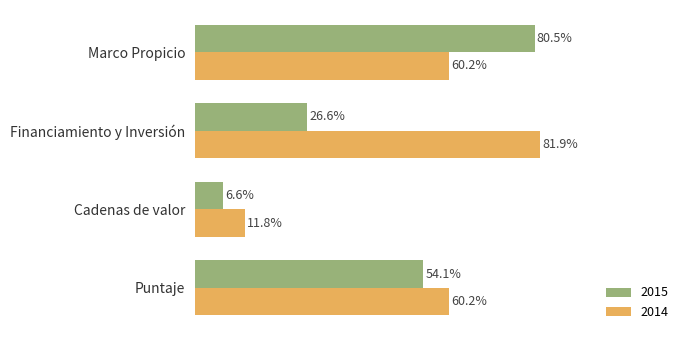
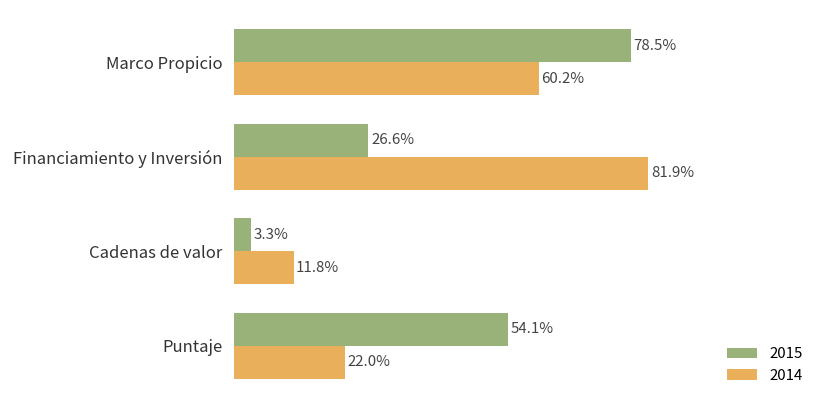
  {
    "2015": {
-     "Marco Propicio": "80.5%",
+     "Marco Propicio": "78.5%",
      "Financiamiento y Inversión": "26.6%",
-     "Cadenas de valor": "6.6%",
+     "Cadenas de valor": "3.3%",
      "Puntaje": "54.1%"
    },
    "2014": {
      "Marco Propicio": "60.2%",
      "Financiamiento y Inversión": "81.9%",
      "Cadenas de valor": "11.8%",
-     "Puntaje": "60.2%"
+     "Puntaje": "22.0%"
    }
  }
